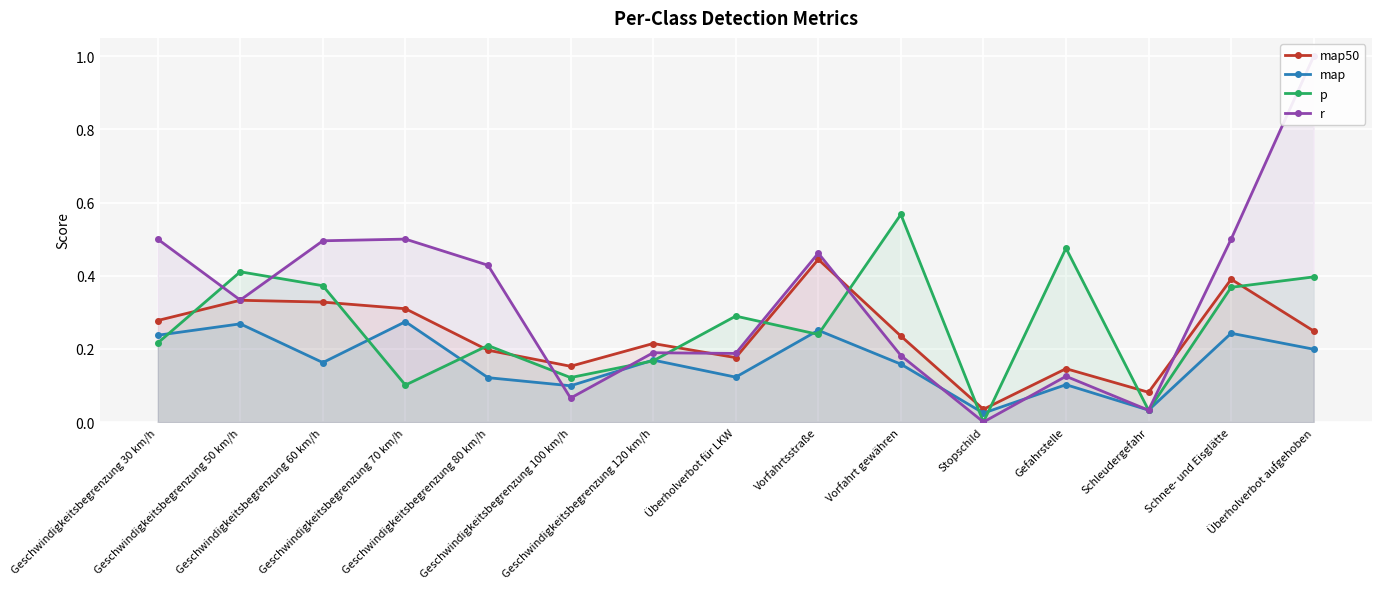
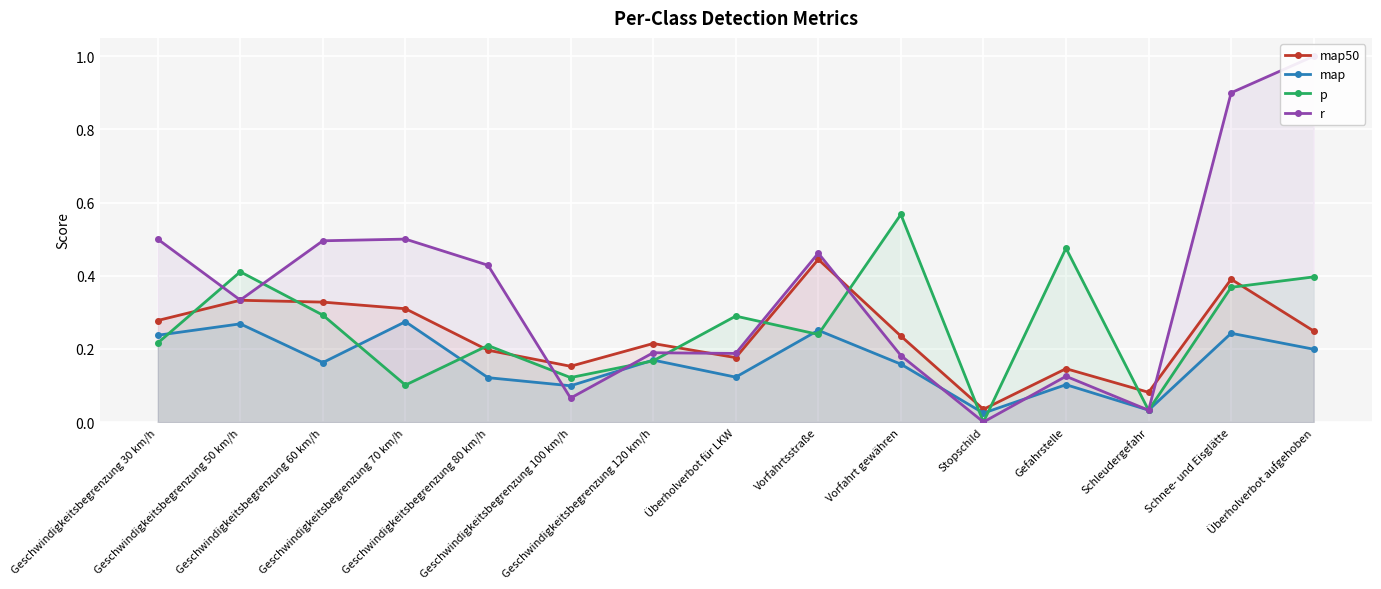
  {
    "map50": {
      "Geschwindigkeitsbegrenzung 30 km/h": 0.28,
      "Geschwindigkeitsbegrenzung 60 km/h": 0.33,
      "Geschwindigkeitsbegrenzung 70 km/h": 0.31,
      "Geschwindigkeitsbegrenzung 80 km/h": 0.20,
      "Geschwindigkeitsbegrenzung 100 km/h": 0.15,
      "Geschwindigkeitsbegrenzung 120 km/h": 0.21,
      "Überholverbot für LKW": 0.18,
      "Vorfahrtsstraße": 0.44,
      "Vorfahrt gewähren": 0.23,
      "Stopschild": 0.03,
      "Gefahrstelle": 0.15,
      "Schleudergefahr": 0.08,
      "Schnee- und Eisglätte": 0.39,
      "Überholverbot aufgehoben": 0.25
    },
    "map": {
      "Geschwindigkeitsbegrenzung 30 km/h": 0.24,
      "Geschwindigkeitsbegrenzung 50 km/h": 0.27,
      "Geschwindigkeitsbegrenzung 60 km/h": 0.16,
      "Geschwindigkeitsbegrenzung 70 km/h": 0.27,
      "Geschwindigkeitsbegrenzung 80 km/h": 0.12,
      "Geschwindigkeitsbegrenzung 100 km/h": 0.10,
      "Überholverbot für LKW": 0.12,
      "Vorfahrtsstraße": 0.25,
      "Vorfahrt gewähren": 0.16,
      "Stopschild": 0.02,
      "Gefahrstelle": 0.10,
      "Schnee- und Eisglätte": 0.24,
      "Überholverbot aufgehoben": 0.20
    },
    "p": {
      "Geschwindigkeitsbegrenzung 30 km/h": 0.22,
      "Geschwindigkeitsbegrenzung 50 km/h": 0.41,
-     "Geschwindigkeitsbegrenzung 60 km/h": 0.37,
+     "Geschwindigkeitsbegrenzung 60 km/h": 0.29,
      "Geschwindigkeitsbegrenzung 70 km/h": 0.10,
      "Geschwindigkeitsbegrenzung 80 km/h": 0.21,
      "Geschwindigkeitsbegrenzung 100 km/h": 0.12,
      "Überholverbot für LKW": 0.29,
      "Vorfahrtsstraße": 0.24,
      "Vorfahrt gewähren": 0.57,
      "Gefahrstelle": 0.48,
      "Schnee- und Eisglätte": 0.37,
      "Überholverbot aufgehoben": 0.40
    },
    "r": {
      "Geschwindigkeitsbegrenzung 30 km/h": 0.5,
      "Geschwindigkeitsbegrenzung 60 km/h": 0.5,
      "Geschwindigkeitsbegrenzung 70 km/h": 0.5,
      "Geschwindigkeitsbegrenzung 80 km/h": 0.43,
      "Geschwindigkeitsbegrenzung 100 km/h": 0.07,
      "Geschwindigkeitsbegrenzung 120 km/h": 0.19,
      "Überholverbot für LKW": 0.19,
      "Vorfahrtsstraße": 0.46,
      "Vorfahrt gewähren": 0.18,
      "Gefahrstelle": 0.13,
-     "Schnee- und Eisglätte": 0.5
+     "Schnee- und Eisglätte": 0.9
    }
  }
